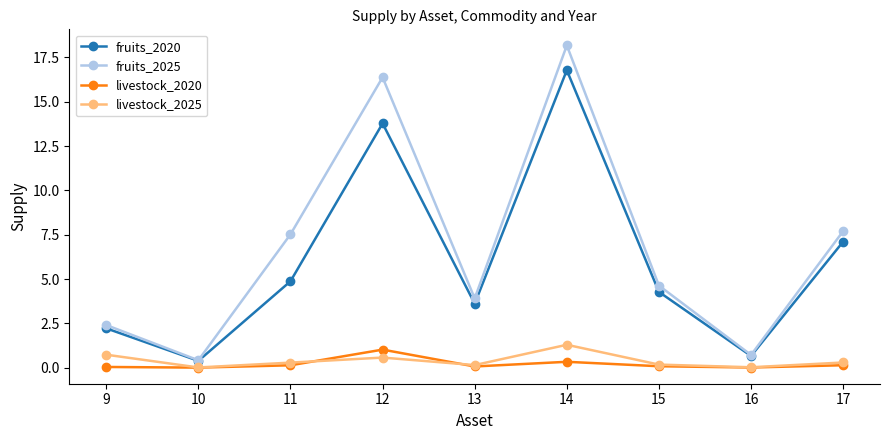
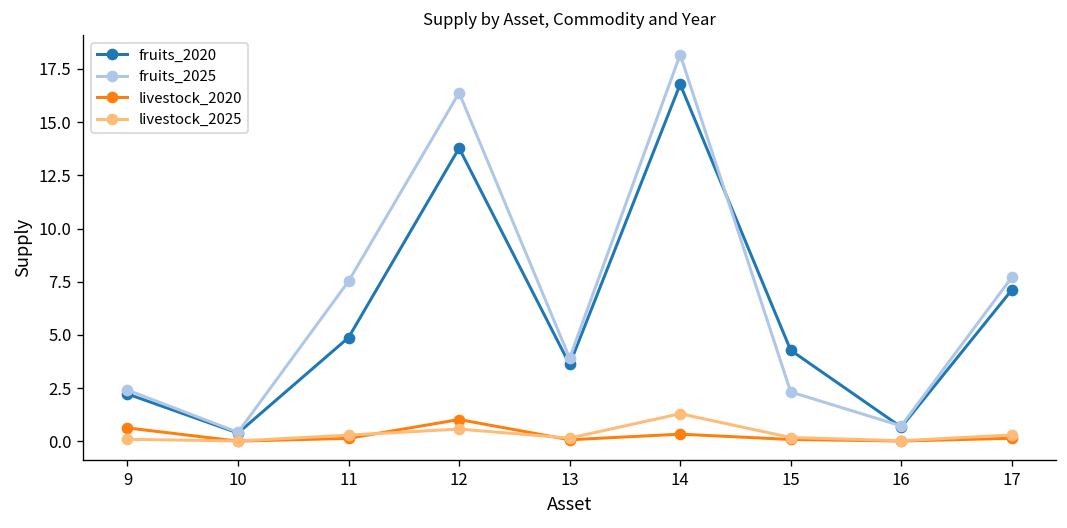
  {
    "fruits_2020": {
      "9": 2.2,
      "11": 4.9,
      "12": 13.8,
      "13": 3.6,
      "14": 16.8,
      "15": 4.3,
      "17": 7.1
    },
    "fruits_2025": {
      "9": 2.4,
      "11": 7.5,
      "12": 16.4,
      "13": 3.9,
      "14": 18.2,
-     "15": 4.6,
+     "15": 2.3,
      "17": 7.7
    },
    "livestock_2020": {
-     "9": 0.0,
+     "9": 0.6,
      "11": 0.1,
      "12": 1.0,
      "14": 0.3,
      "17": 0.1
    },
    "livestock_2025": {
-     "9": 0.7,
+     "9": 0.1,
      "11": 0.3,
      "12": 0.6,
      "14": 1.3,
      "17": 0.3
    }
  }
